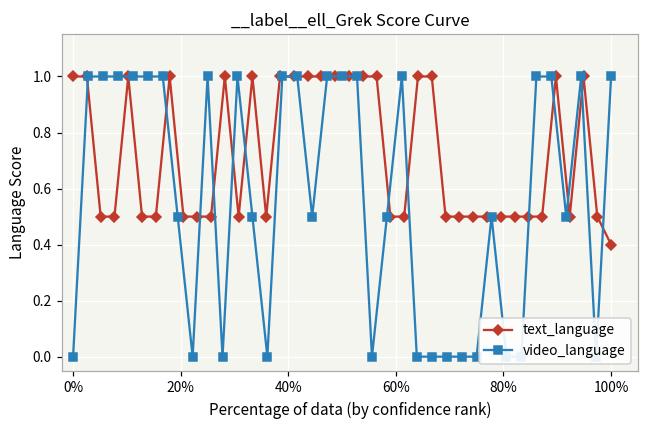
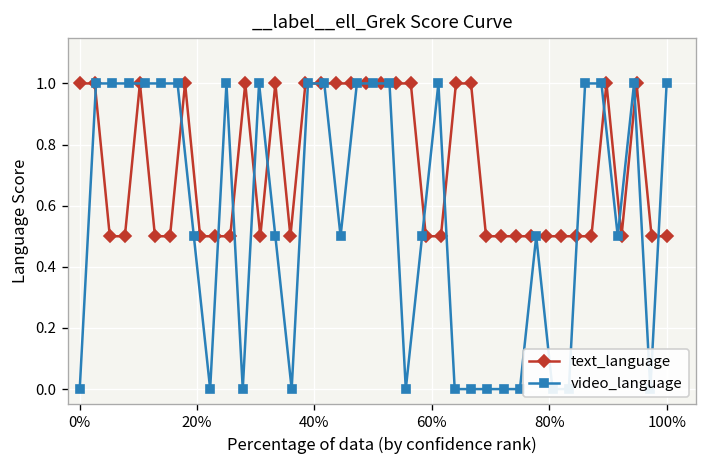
  {
    "text_language": {
      "0%": 1.0,
-     "100%": 0.4
+     "100%": 0.5
    },
    "video_language": {
      "0%": 0.0,
      "100%": 1.0
    }
  }
